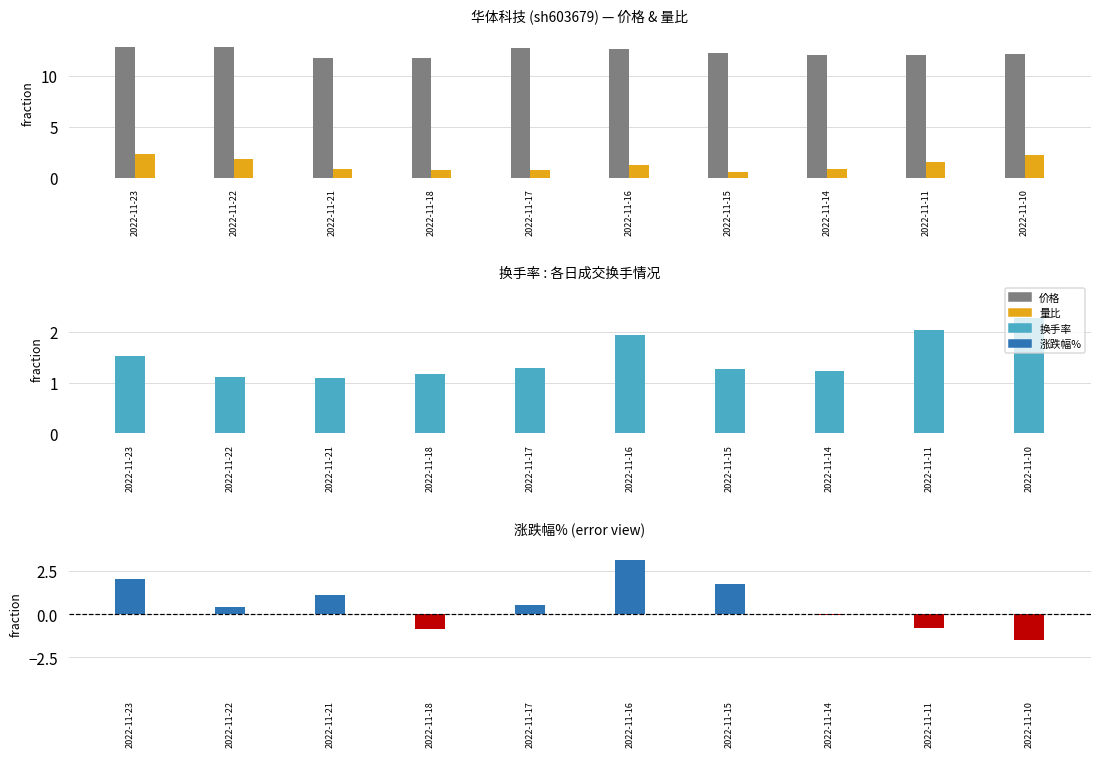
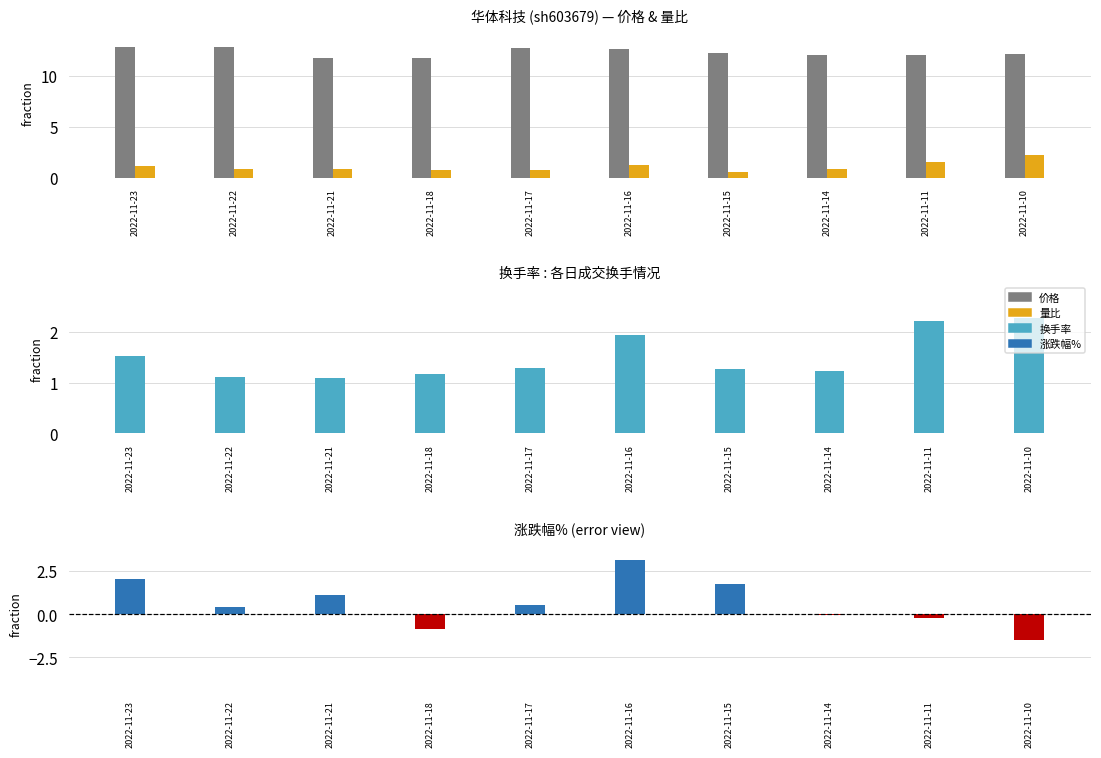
  {
    "华体科技 (sh603679) — 价格 & 量比": {
      "价格": {
        "2022-11-23": 13,
        "2022-11-22": 13,
        "2022-11-21": 12,
        "2022-11-18": 12,
        "2022-11-17": 13,
        "2022-11-16": 13,
        "2022-11-15": 12,
        "2022-11-14": 12,
        "2022-11-11": 12,
        "2022-11-10": 12
      },
      "量比": {
-       "2022-11-23": 2,
-       "2022-11-22": 2,
+       "2022-11-23": 1,
+       "2022-11-22": 1,
        "2022-11-21": 1,
        "2022-11-18": 1,
        "2022-11-17": 1,
        "2022-11-16": 1,
        "2022-11-15": 1,
        "2022-11-14": 1,
        "2022-11-11": 2,
        "2022-11-10": 2
      }
    },
    "换手率 : 各日成交换手情况": {
      "2022-11-23": 1.5,
      "2022-11-22": 1.1,
      "2022-11-21": 1.1,
      "2022-11-18": 1.2,
      "2022-11-17": 1.3,
      "2022-11-16": 1.9,
      "2022-11-15": 1.3,
      "2022-11-14": 1.2,
-     "2022-11-11": 2.0
+     "2022-11-11": 2.2
    },
    "涨跌幅% (error view)": {
      "2022-11-23": 2.0,
      "2022-11-22": 0.4,
      "2022-11-21": 1.1,
      "2022-11-18": -0.9,
      "2022-11-17": 0.6,
      "2022-11-16": 3.1,
      "2022-11-15": 1.7,
-     "2022-11-11": -0.8,
+     "2022-11-11": -0.3,
      "2022-11-10": -1.5
    }
  }
